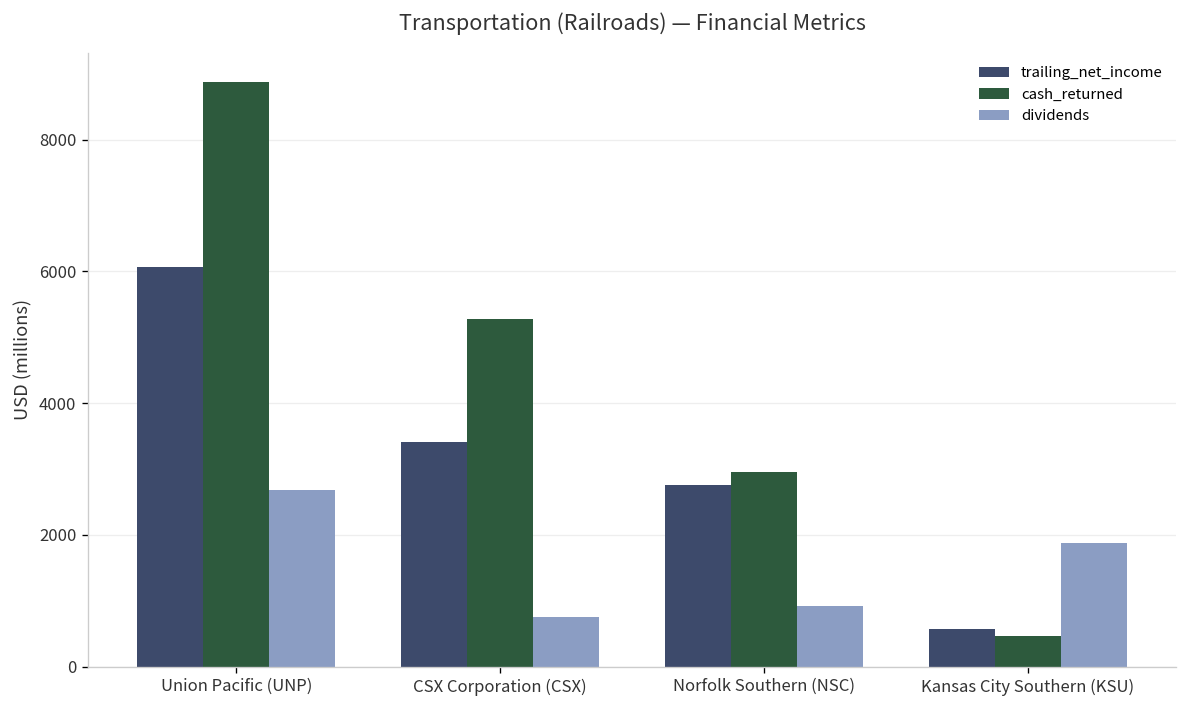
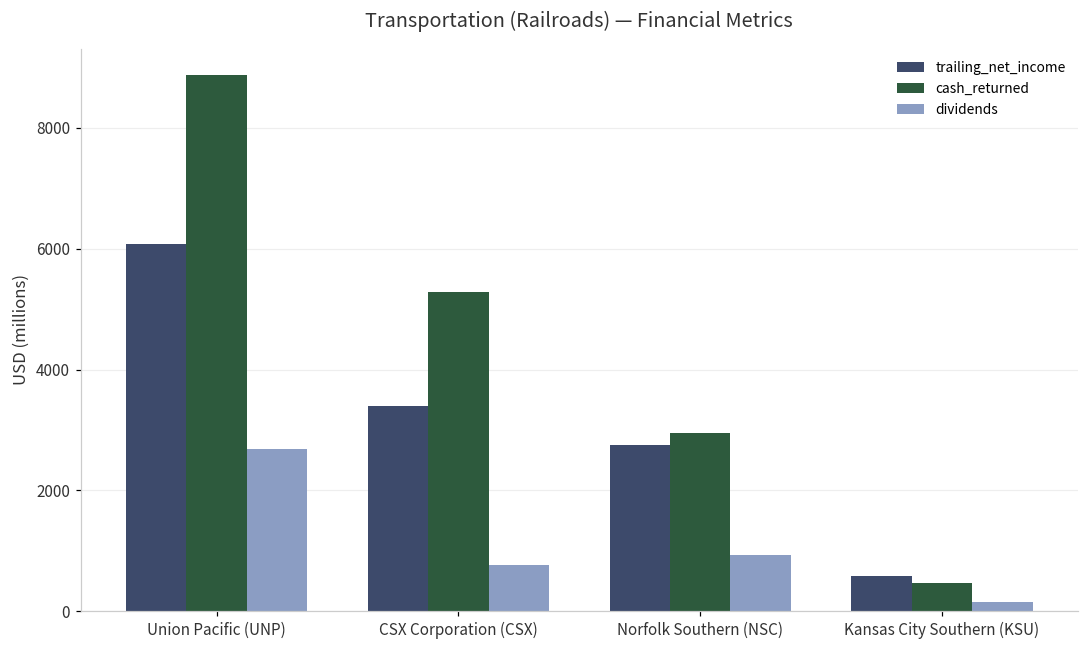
  {
    "dividends": {
      "Union Pacific (UNP)": 2700,
      "CSX Corporation (CSX)": 800,
      "Norfolk Southern (NSC)": 900,
-     "Kansas City Southern (KSU)": 1900
+     "Kansas City Southern (KSU)": 100
    }
  }
